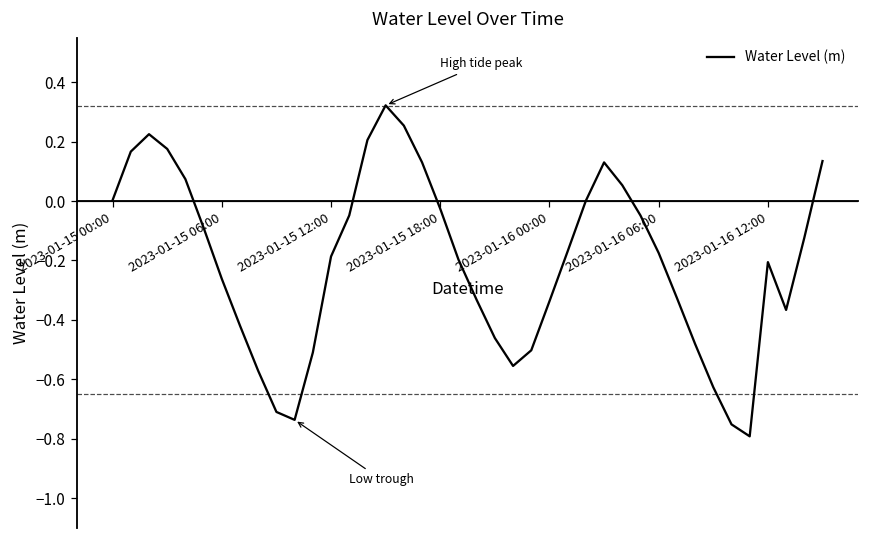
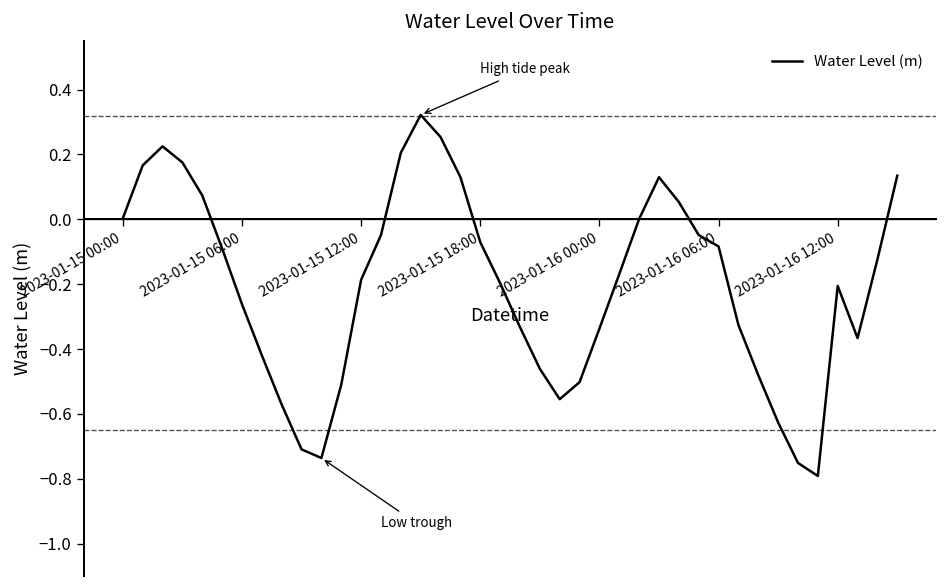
  {
    "2023-01-15 00:00": 0.00,
    "2023-01-15 06:00": -0.26,
    "2023-01-15 12:00": -0.19,
-   "2023-01-15 18:00": -0.03,
+   "2023-01-15 18:00": -0.07,
    "2023-01-16 00:00": -0.34,
-   "2023-01-16 06:00": -0.17,
+   "2023-01-16 06:00": -0.08,
    "2023-01-16 12:00": -0.21
  }
